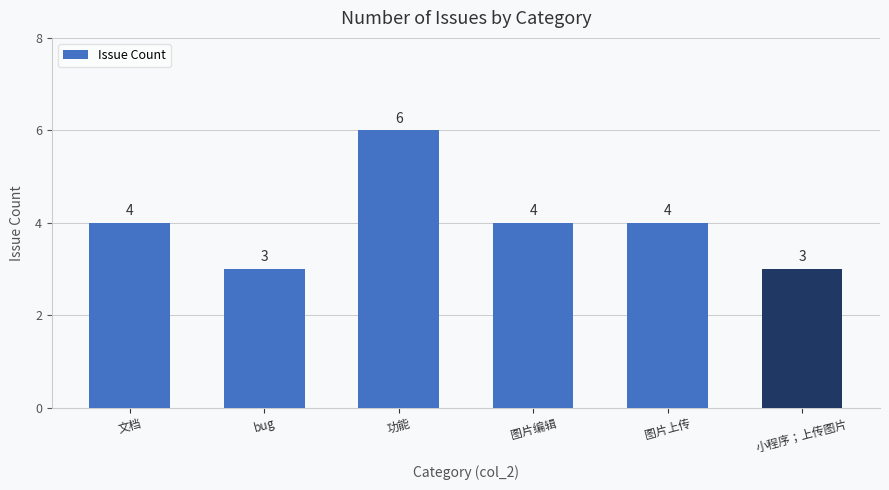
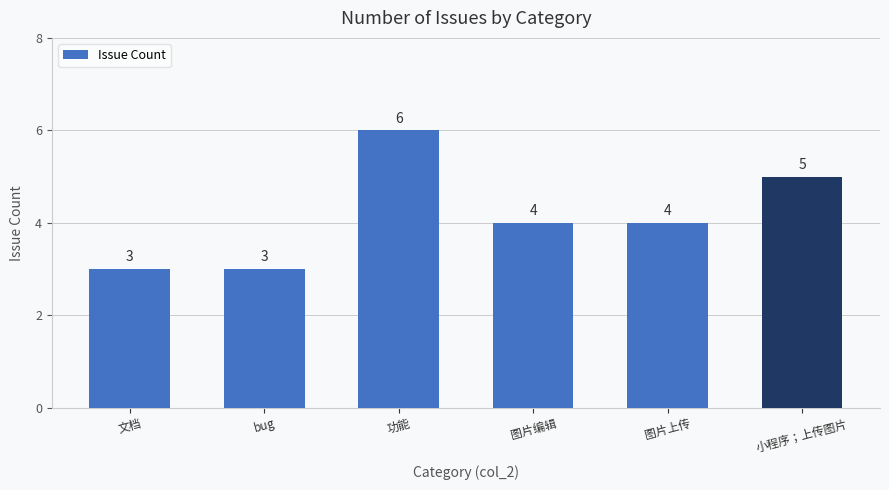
  {
-   "文档": 4,
+   "文档": 3,
    "bug": 3,
    "功能": 6,
    "图片编辑": 4,
    "图片上传": 4,
-   "小程序；上传图片": 3
+   "小程序；上传图片": 5
  }
